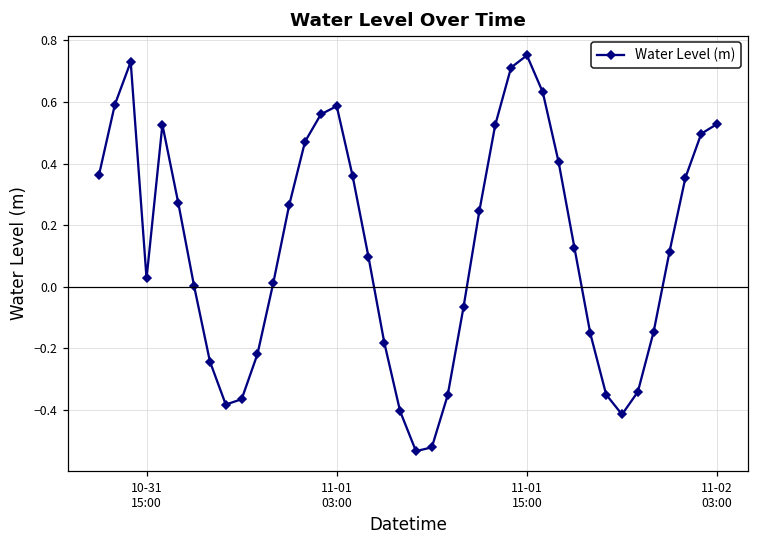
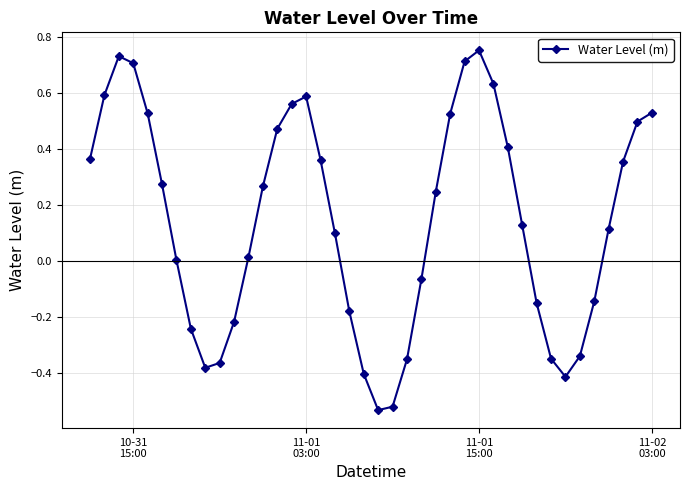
  {
-   "10-31 15:00": 0.03,
+   "10-31 15:00": 0.71,
    "11-01 03:00": 0.59,
    "11-01 15:00": 0.75,
    "11-02 03:00": 0.53
  }
